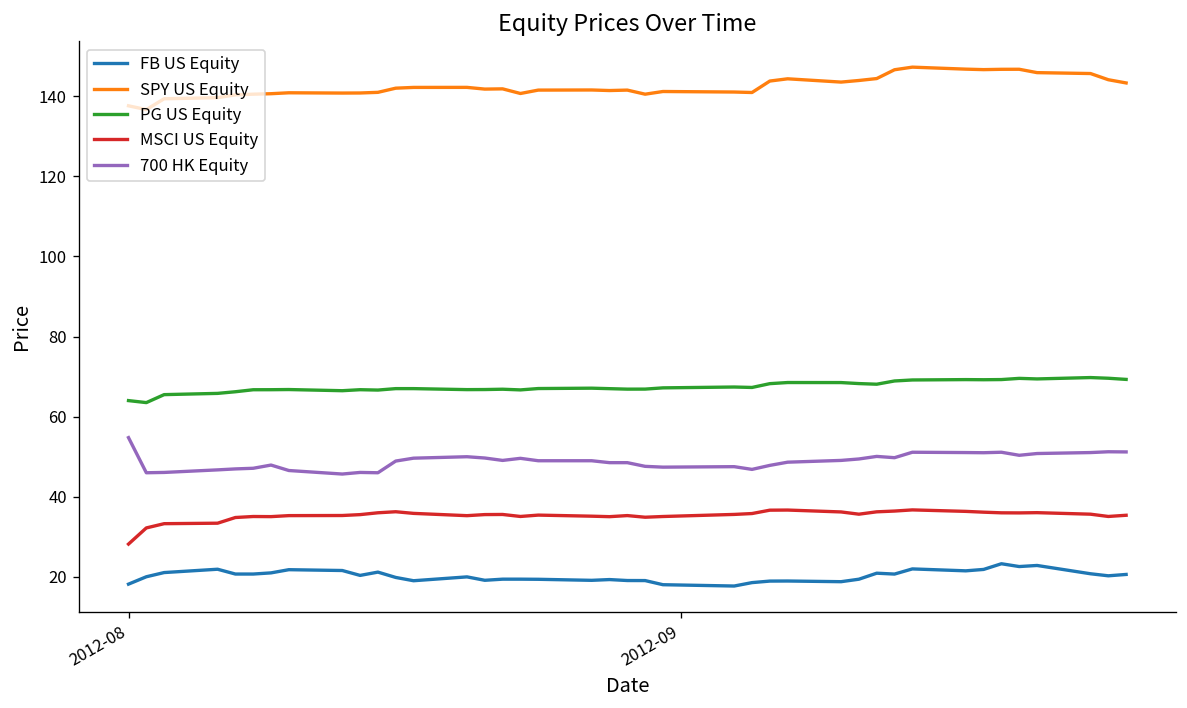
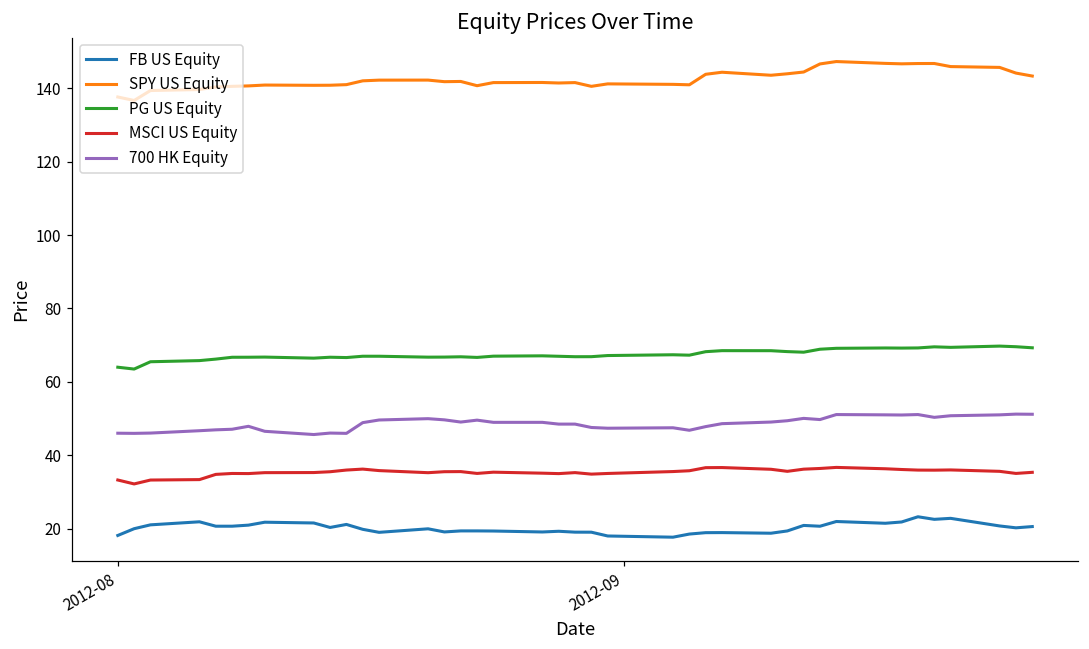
  {
    "FB US Equity": {
      "2012-08": 18
    },
    "PG US Equity": {
      "2012-08": 64
    },
    "MSCI US Equity": {
-     "2012-08": 28
+     "2012-08": 33
    },
    "700 HK Equity": {
-     "2012-08": 55
+     "2012-08": 46
    }
  }
